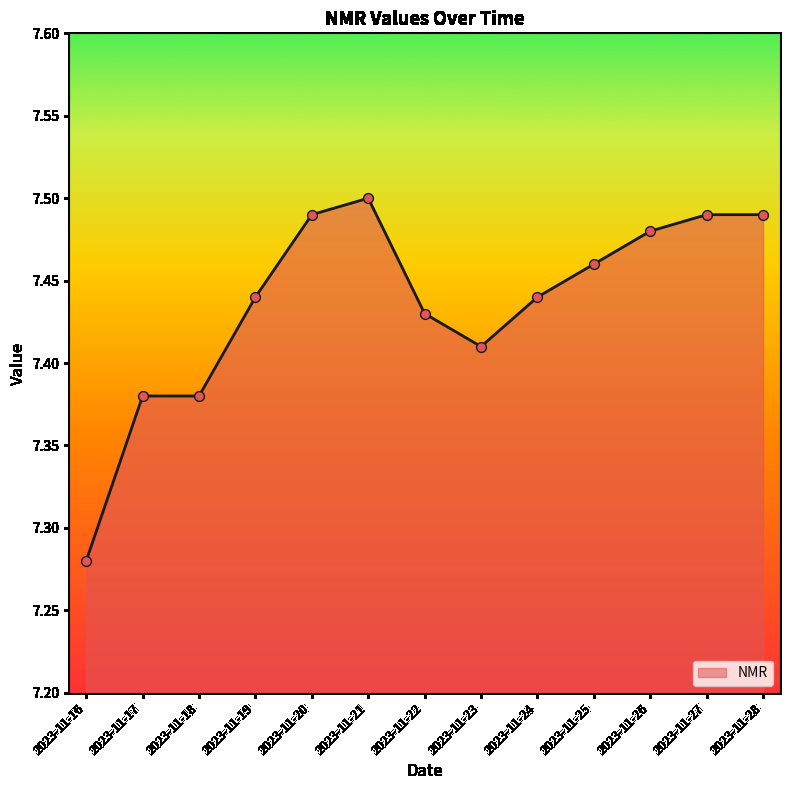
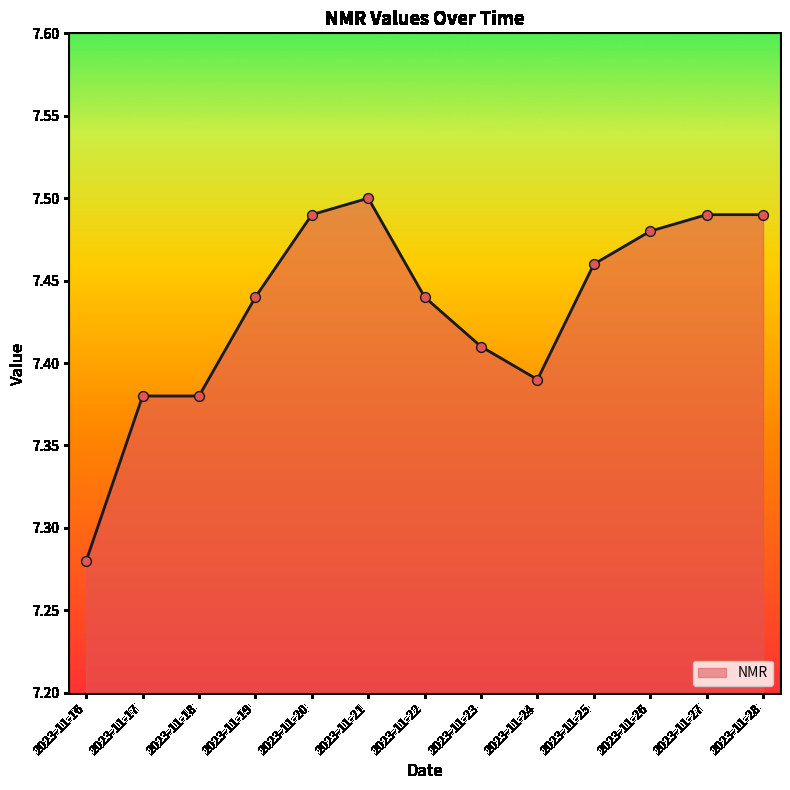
  {
    "2023-11-16": 7.28,
    "2023-11-17": 7.38,
    "2023-11-18": 7.38,
    "2023-11-19": 7.44,
    "2023-11-20": 7.49,
    "2023-11-21": 7.50,
-   "2023-11-22": 7.43,
+   "2023-11-22": 7.44,
    "2023-11-23": 7.41,
-   "2023-11-24": 7.44,
+   "2023-11-24": 7.39,
    "2023-11-25": 7.46,
    "2023-11-26": 7.48,
    "2023-11-27": 7.49,
    "2023-11-28": 7.49
  }
